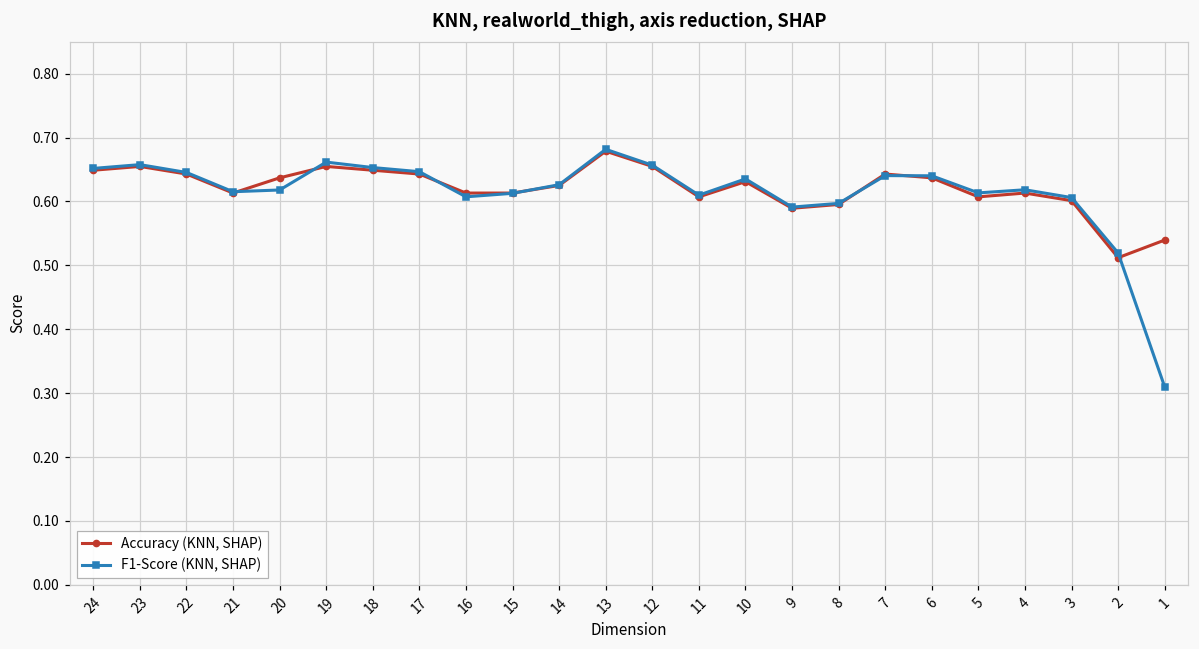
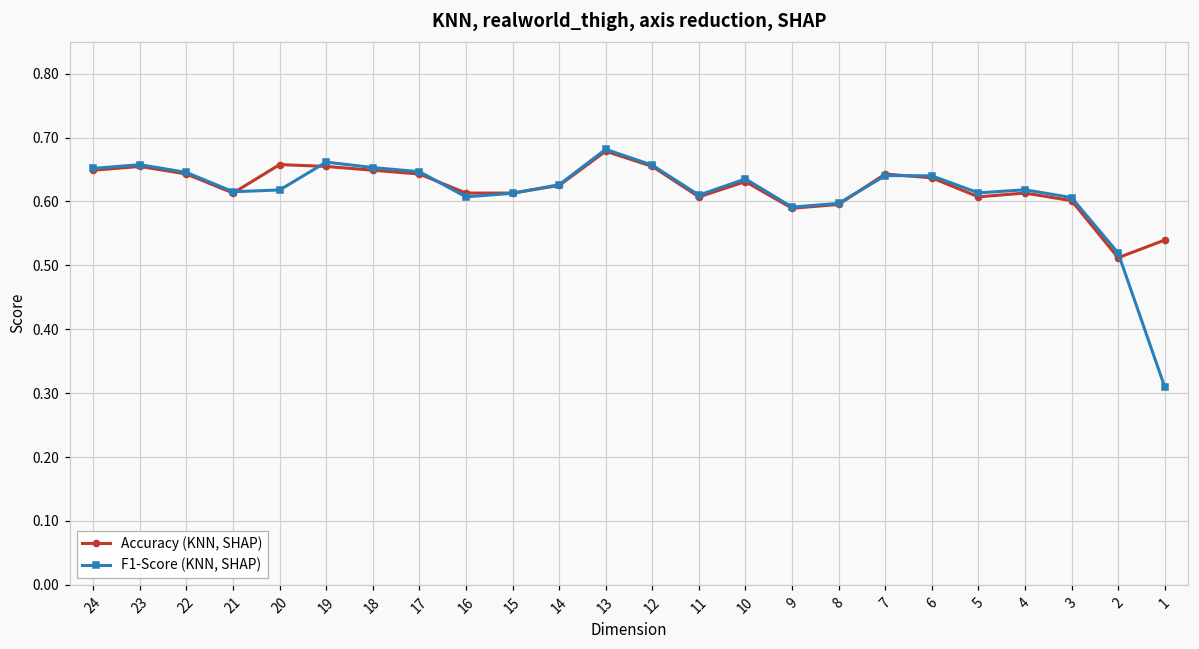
  {
    "Accuracy (KNN, SHAP)": {
-     "20": 0.64,
+     "20": 0.66,
      "19": 0.65,
      "16": 0.61,
      "5": 0.61,
      "4": 0.61,
      "3": 0.60,
      "2": 0.51,
      "1": 0.54
    },
    "F1-Score (KNN, SHAP)": {
      "20": 0.62,
      "19": 0.66,
      "16": 0.61,
      "5": 0.61,
      "4": 0.62,
      "3": 0.61,
      "2": 0.52,
      "1": 0.31
    }
  }
